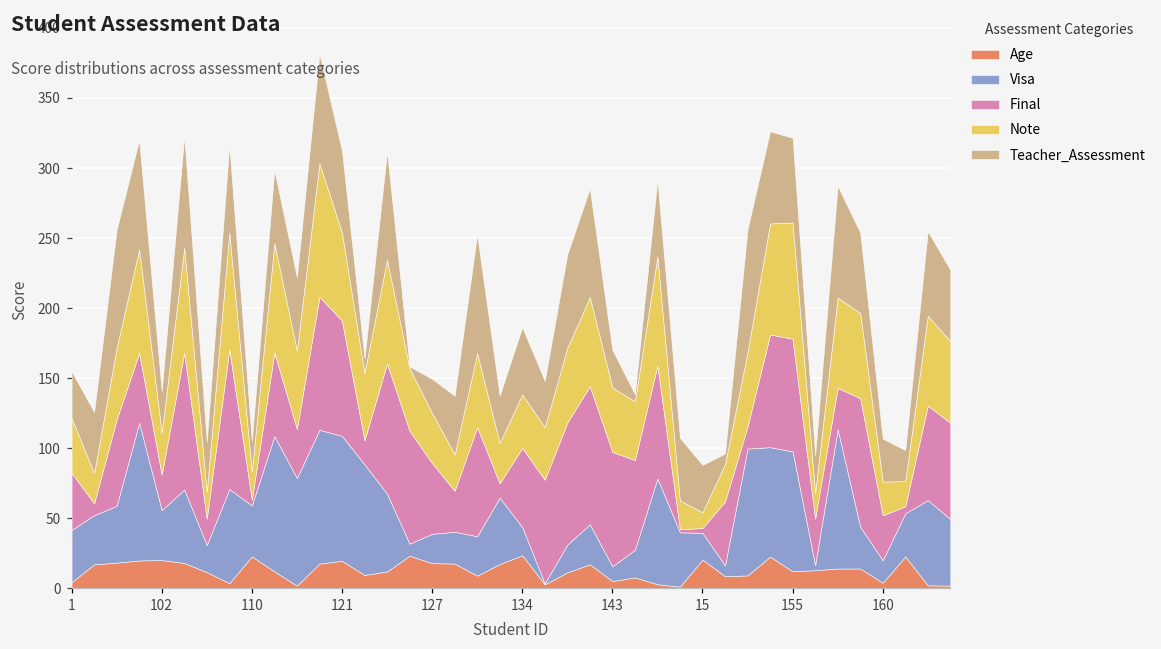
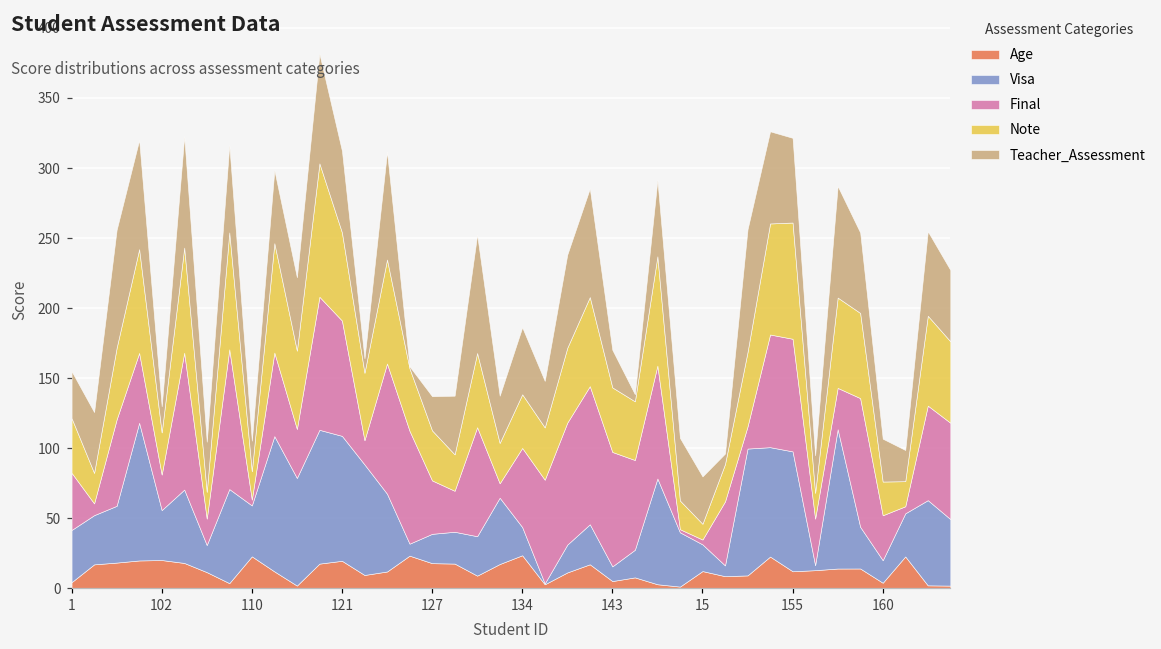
  {
    "Age": {
      "1": 4,
      "102": 20,
      "110": 23,
      "121": 20,
      "127": 18,
      "134": 24,
      "143": 5,
-     "15": 21,
+     "15": 12,
      "155": 12,
      "160": 4
    },
    "Visa": {
      "1": 37,
      "102": 36,
      "110": 36,
      "121": 89,
      "127": 21,
      "134": 20,
      "143": 10,
      "15": 19,
      "155": 86,
      "160": 16
    },
    "Final": {
      "1": 41,
      "102": 25,
      "110": 4,
      "121": 82,
-     "127": 50,
+     "127": 38,
      "134": 56,
      "143": 82,
      "15": 3,
      "155": 80,
      "160": 32
    },
    "Note": {
      "1": 39,
      "102": 30,
      "110": 20,
      "121": 63,
      "127": 36,
      "134": 38,
      "143": 46,
      "15": 11,
      "155": 83,
      "160": 24
    },
    "Teacher_Assessment": {
      "1": 34,
-     "102": 29,
+     "102": 19,
      "110": 22,
      "121": 58,
      "127": 24,
      "134": 48,
      "143": 27,
      "15": 34,
      "155": 60,
      "160": 31
    }
  }
